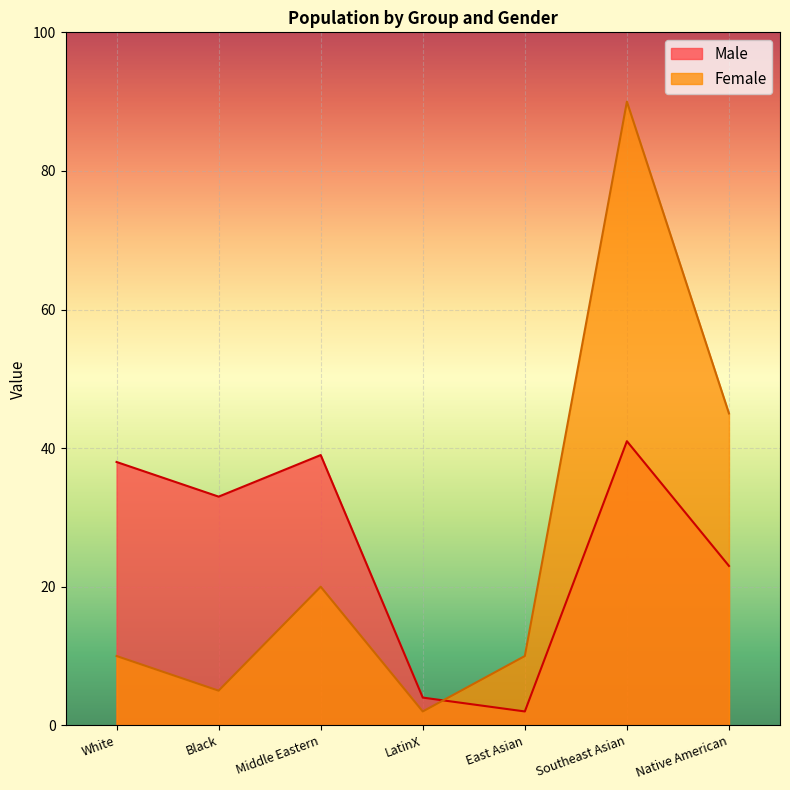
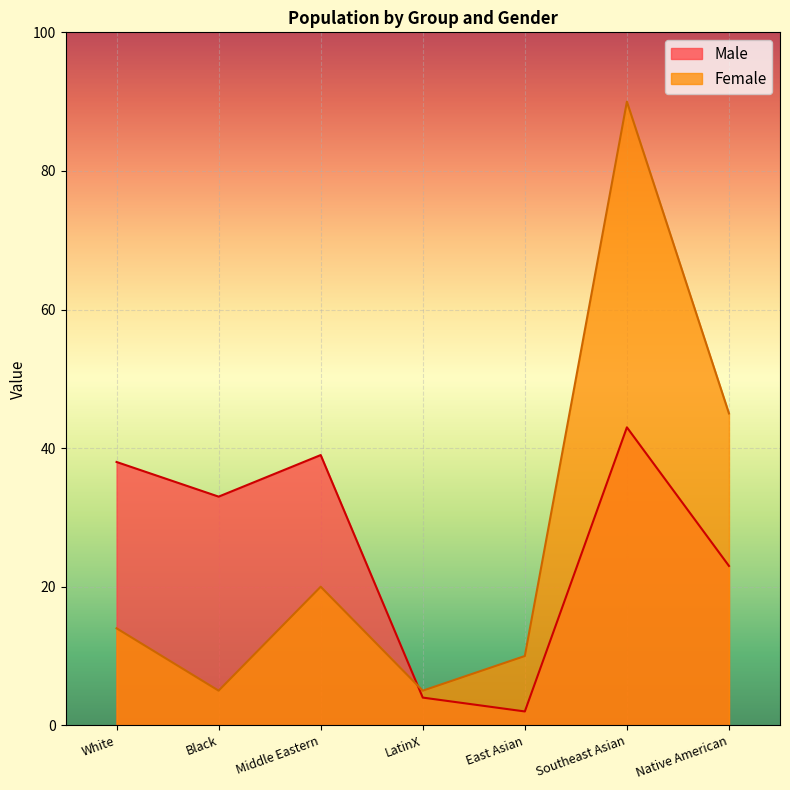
  {
    "Male": {
      "White": 38,
      "Black": 33,
      "Middle Eastern": 39,
      "LatinX": 4,
      "East Asian": 2,
-     "Southeast Asian": 41,
+     "Southeast Asian": 43,
      "Native American": 23
    },
    "Female": {
-     "White": 10,
+     "White": 14,
      "Black": 5,
      "Middle Eastern": 20,
-     "LatinX": 2,
+     "LatinX": 5,
      "East Asian": 10,
      "Southeast Asian": 90,
      "Native American": 45
    }
  }
